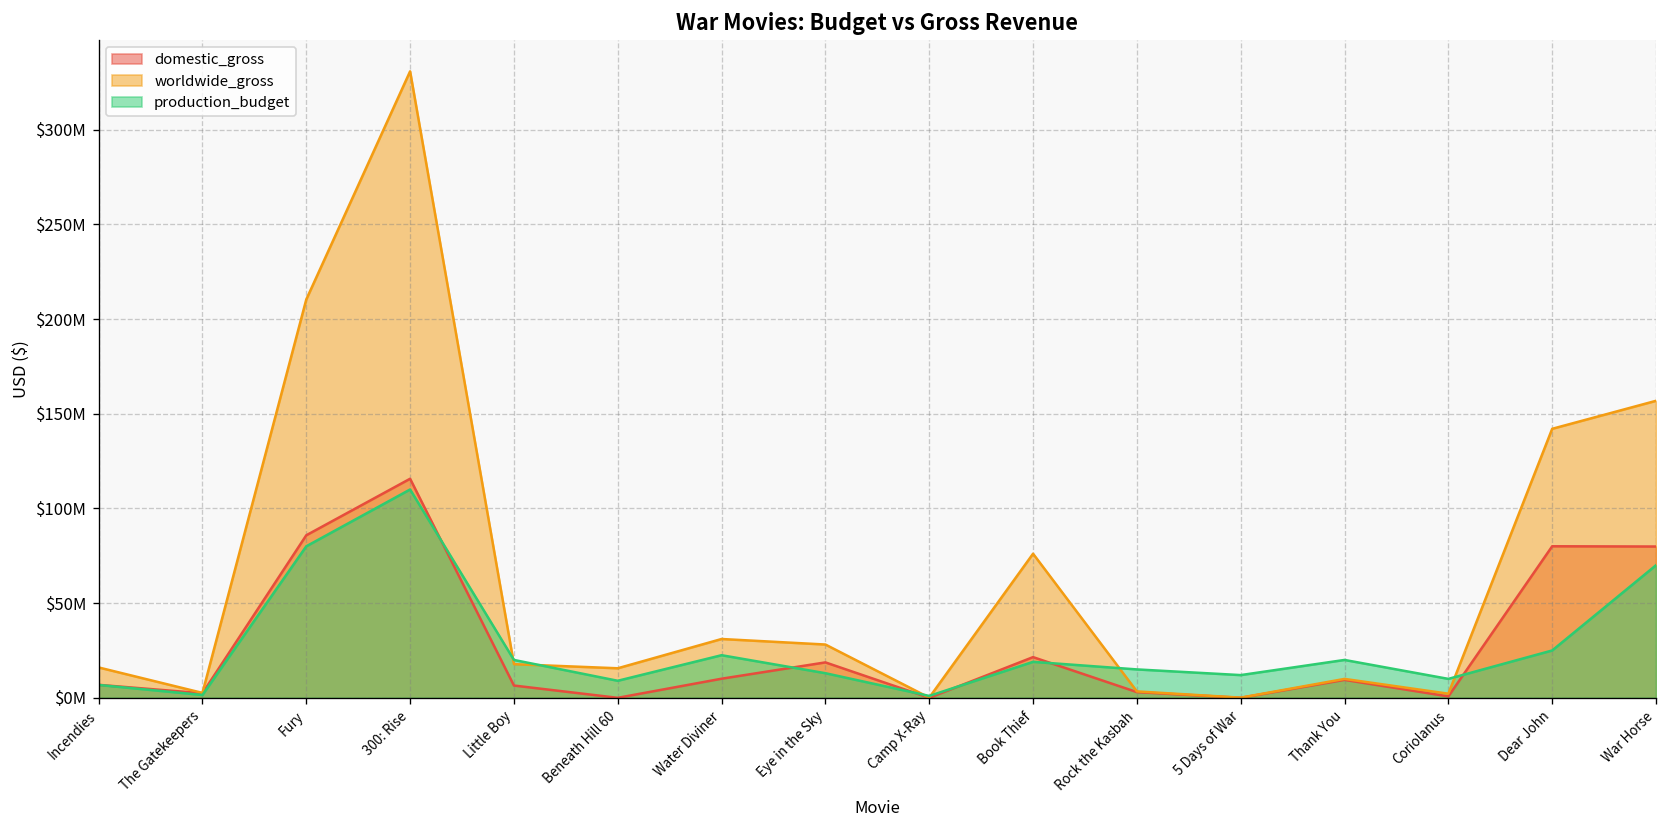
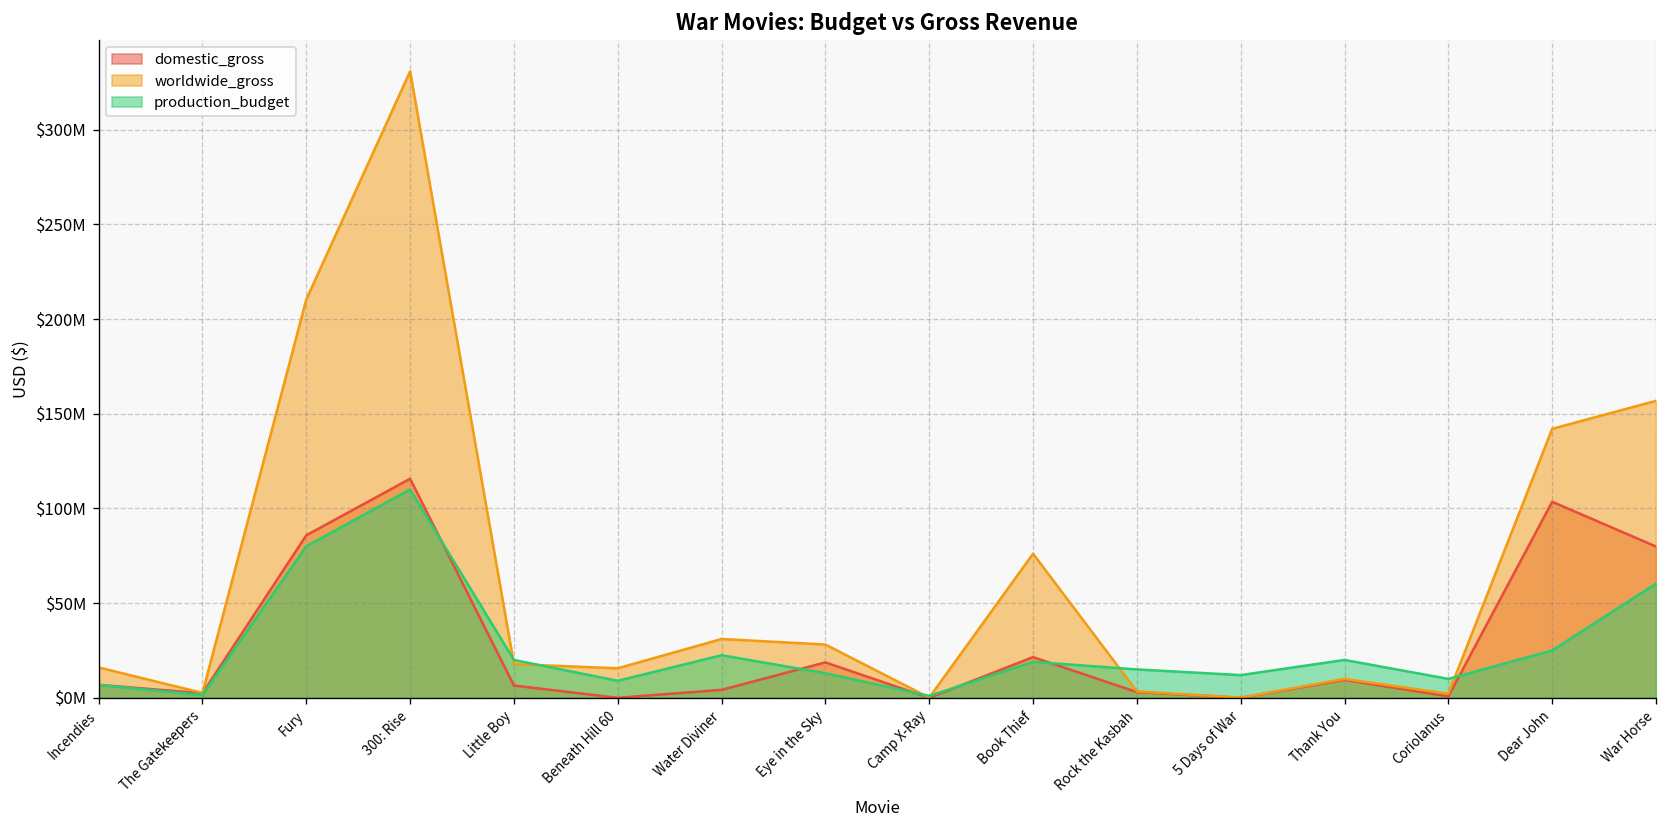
  {
    "domestic_gross": {
      "Fury": "$86000000",
      "300: Rise": "$116000000",
      "Little Boy": "$6000000",
      "Beneath Hill 60": "$0",
-     "Water Diviner": "$10000000",
+     "Water Diviner": "$4000000",
      "Eye in the Sky": "$19000000",
      "Book Thief": "$21000000",
-     "Dear John": "$80000000",
+     "Dear John": "$104000000",
      "War Horse": "$80000000"
    },
    "worldwide_gross": {
      "Incendies": "$16000000",
      "Fury": "$210000000",
      "300: Rise": "$331000000",
      "Little Boy": "$18000000",
      "Beneath Hill 60": "$16000000",
      "Water Diviner": "$31000000",
      "Eye in the Sky": "$28000000",
      "Book Thief": "$76000000",
      "Dear John": "$142000000",
      "War Horse": "$157000000"
    },
    "production_budget": {
      "Fury": "$80000000",
      "300: Rise": "$110000000",
      "Little Boy": "$20000000",
      "Beneath Hill 60": "$9000000",
      "Water Diviner": "$23000000",
      "Eye in the Sky": "$13000000",
      "Book Thief": "$19000000",
      "Rock the Kasbah": "$15000000",
      "5 Days of War": "$12000000",
      "Thank You": "$20000000",
      "Coriolanus": "$10000000",
      "Dear John": "$25000000",
-     "War Horse": "$70000000"
+     "War Horse": "$60000000"
    }
  }
